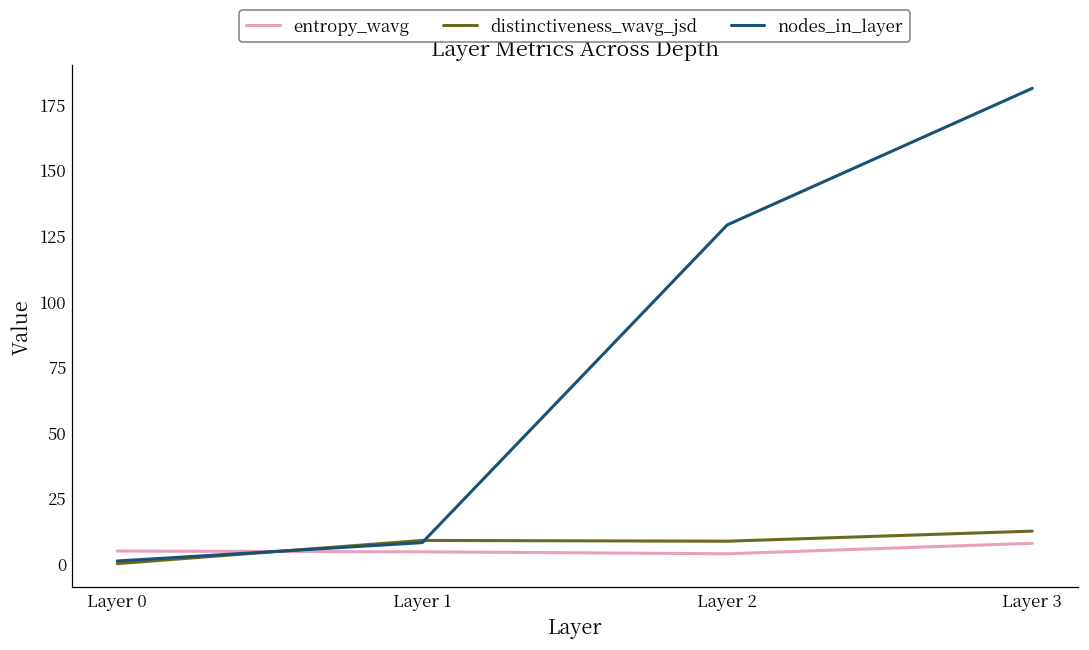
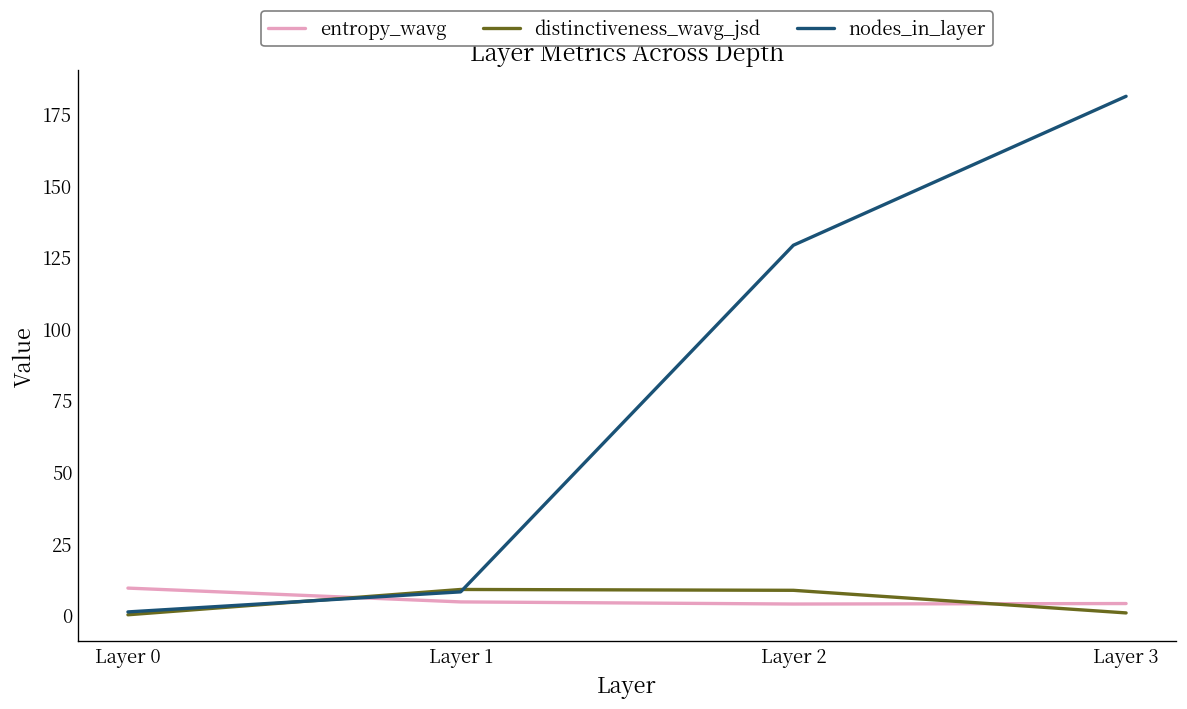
  {
    "entropy_wavg": {
-     "Layer 0": 5,
+     "Layer 0": 9,
      "Layer 1": 4,
      "Layer 2": 4,
-     "Layer 3": 8
+     "Layer 3": 4
    },
    "distinctiveness_wavg_jsd": {
      "Layer 2": 9,
-     "Layer 3": 12
+     "Layer 3": 1
    },
    "nodes_in_layer": {
      "Layer 2": 129,
      "Layer 3": 181
    }
  }
